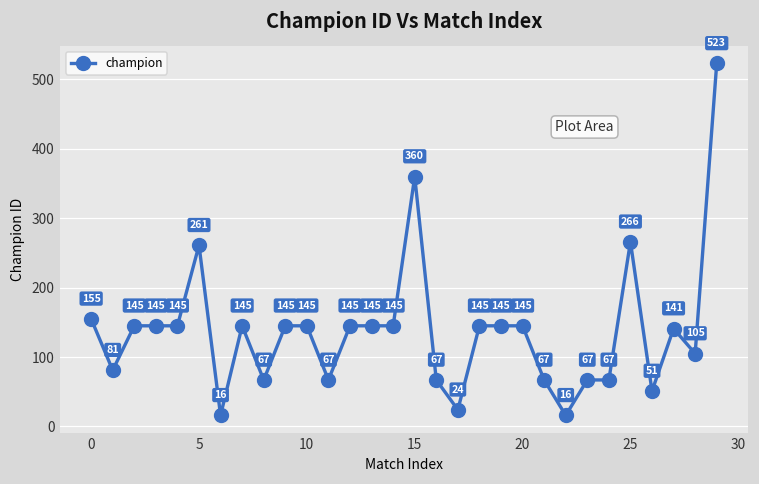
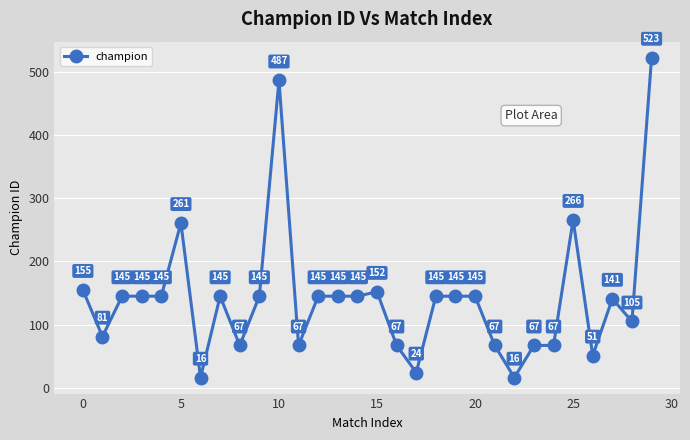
  {
-   "10": 145,
-   "15": 360
+   "10": 487,
+   "15": 152
  }
